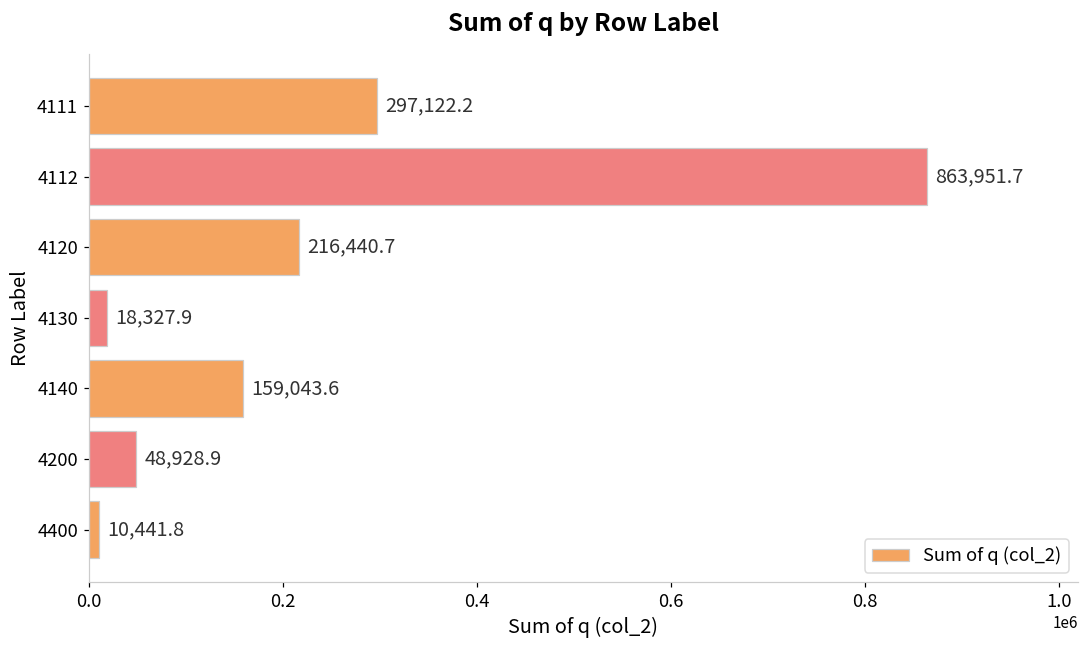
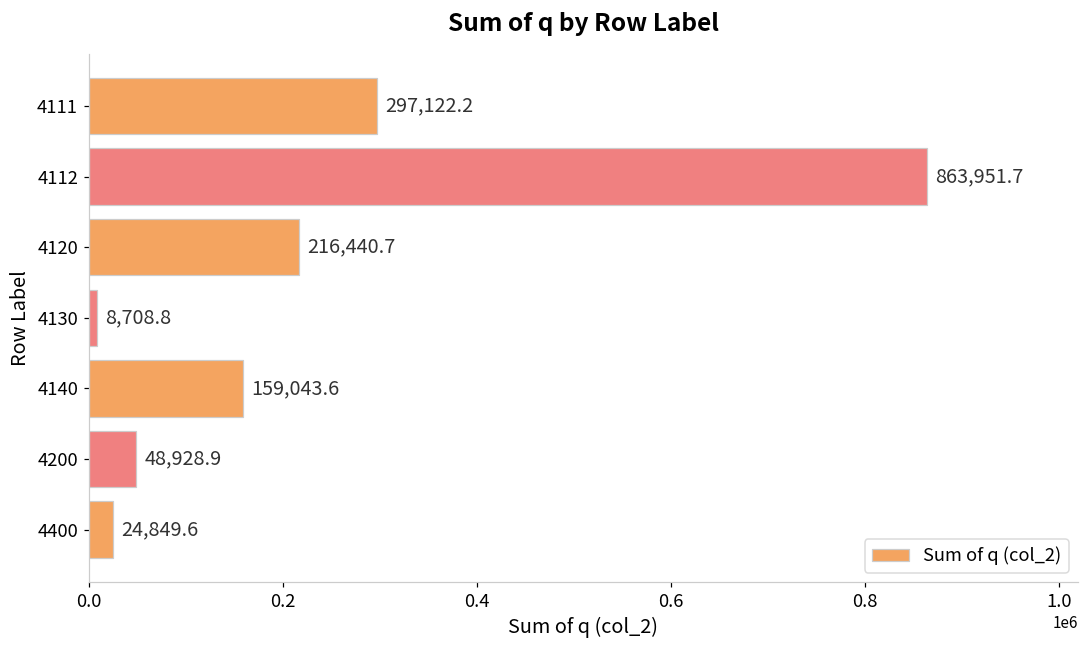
  {
    "4111": "297,122.2",
    "4112": "863,951.7",
    "4120": "216,440.7",
-   "4130": "18,327.9",
+   "4130": "8,708.8",
    "4140": "159,043.6",
    "4200": "48,928.9",
-   "4400": "10,441.8"
+   "4400": "24,849.6"
  }
